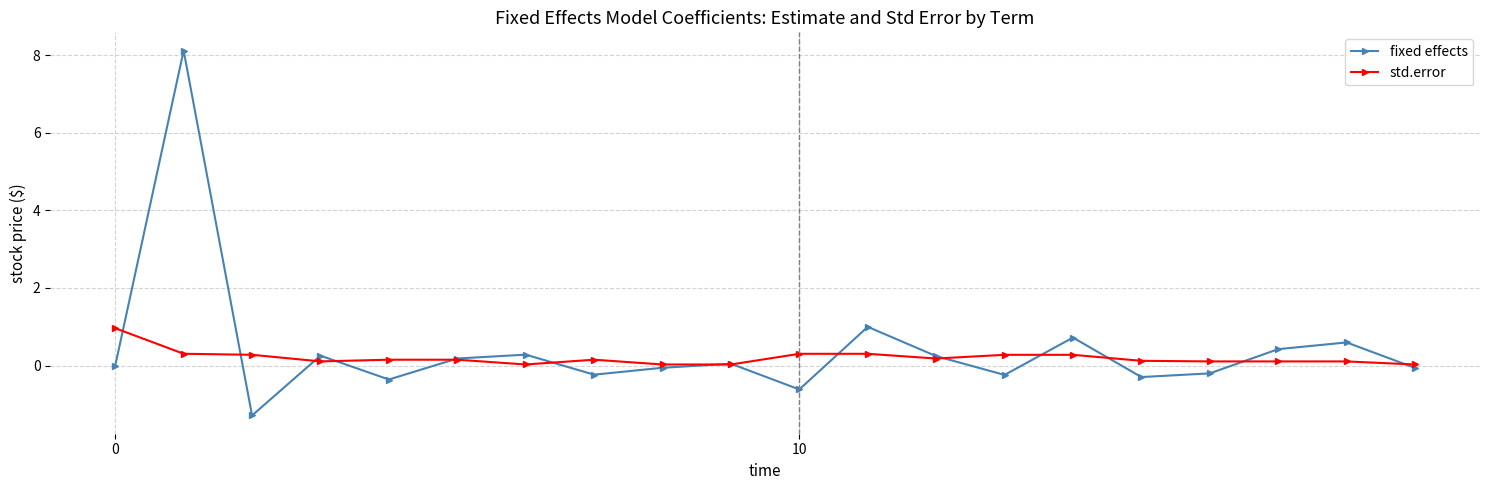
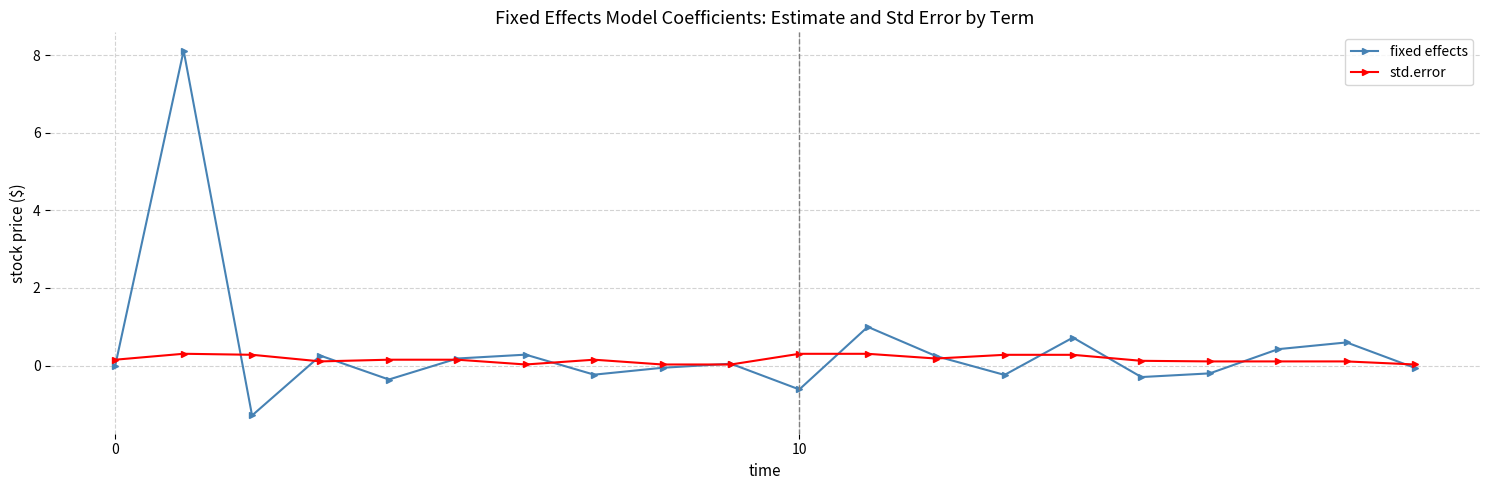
  {
    "fixed effects": {
      "0": 0.0,
      "10": -0.6
    },
    "std.error": {
-     "0": 1.0,
+     "0": 0.2,
      "10": 0.3
    }
  }
